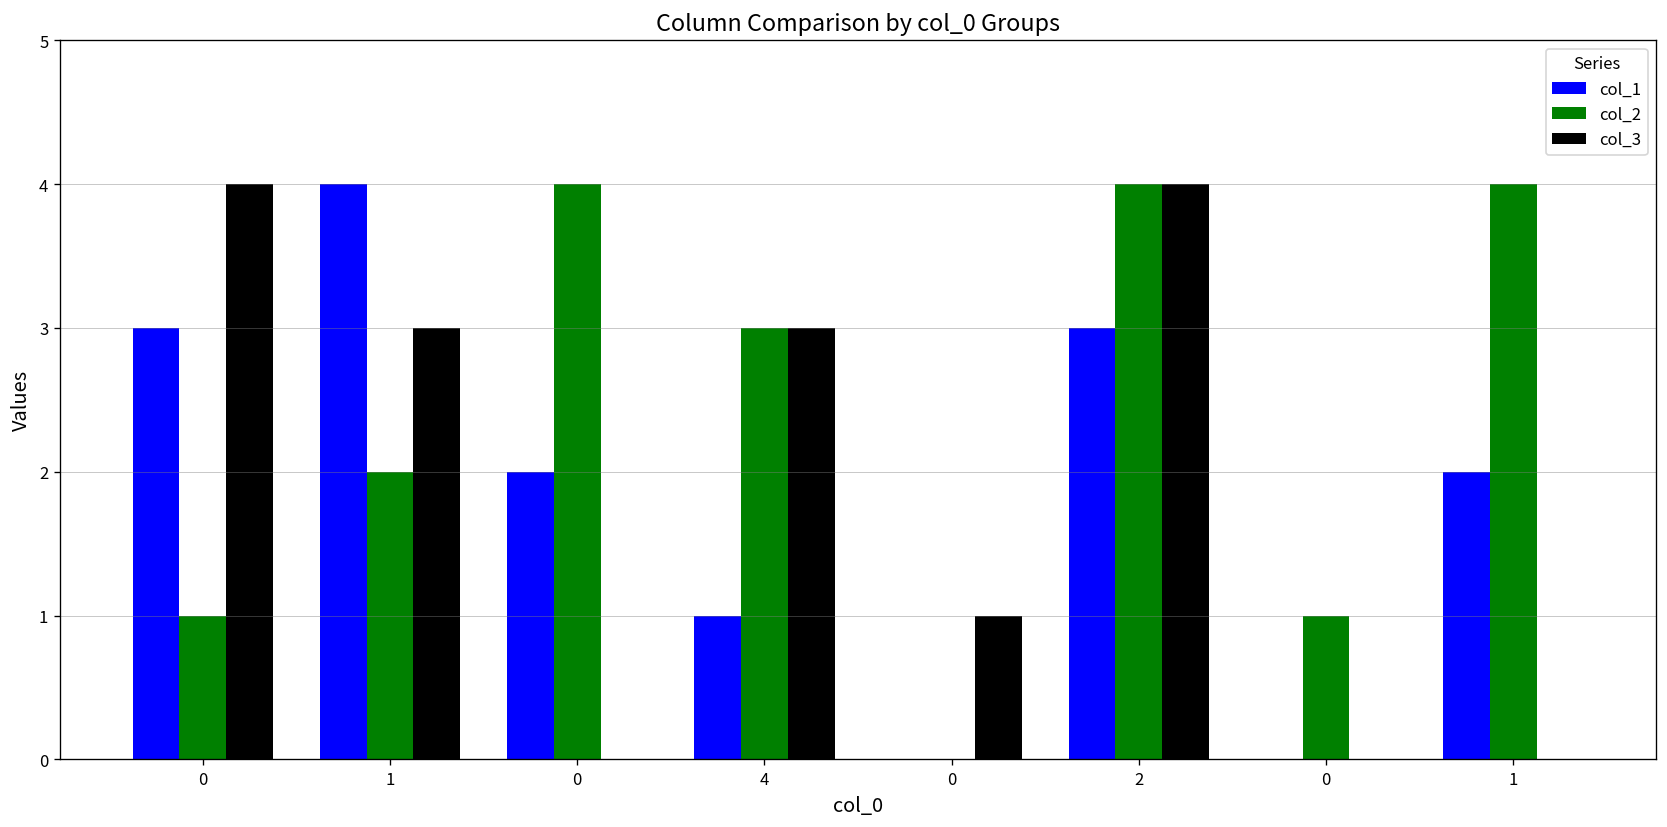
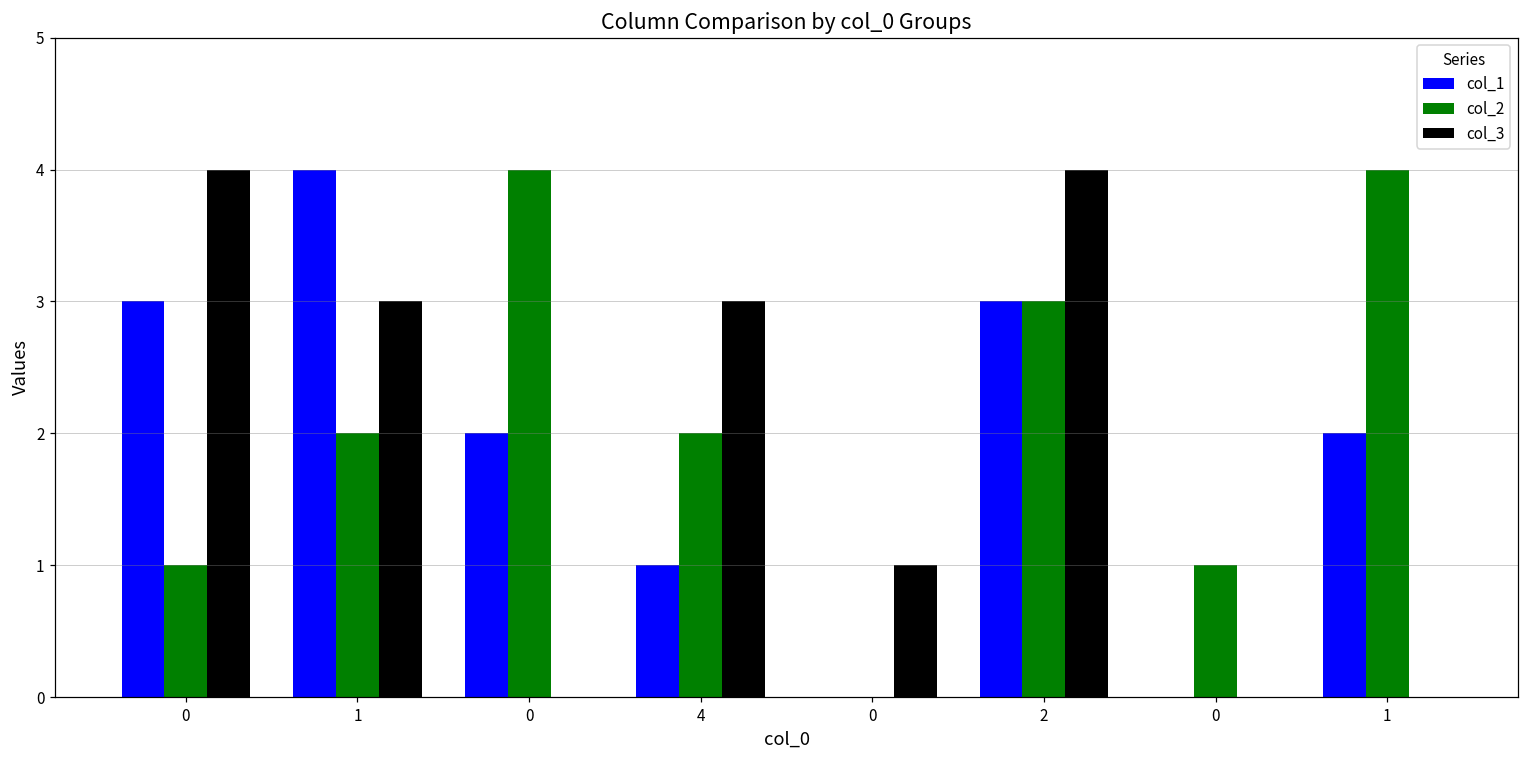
  {
    "col_1": {
      "4": 1,
      "2": 3
    },
    "col_2": {
-     "4": 3,
-     "2": 4
+     "4": 2,
+     "2": 3
    },
    "col_3": {
      "4": 3,
      "2": 4
    }
  }
